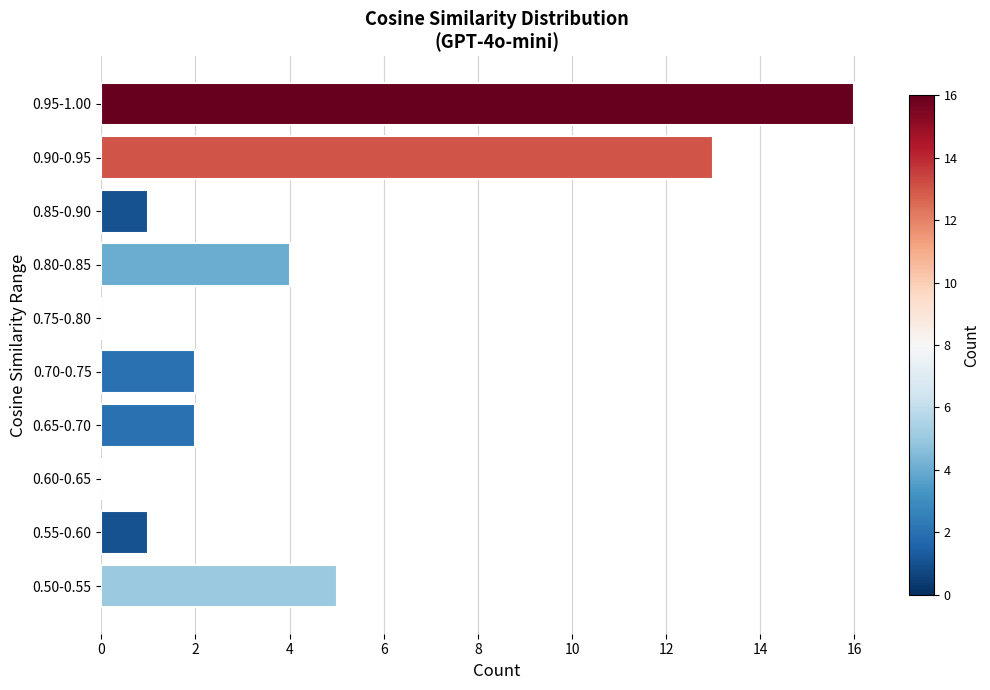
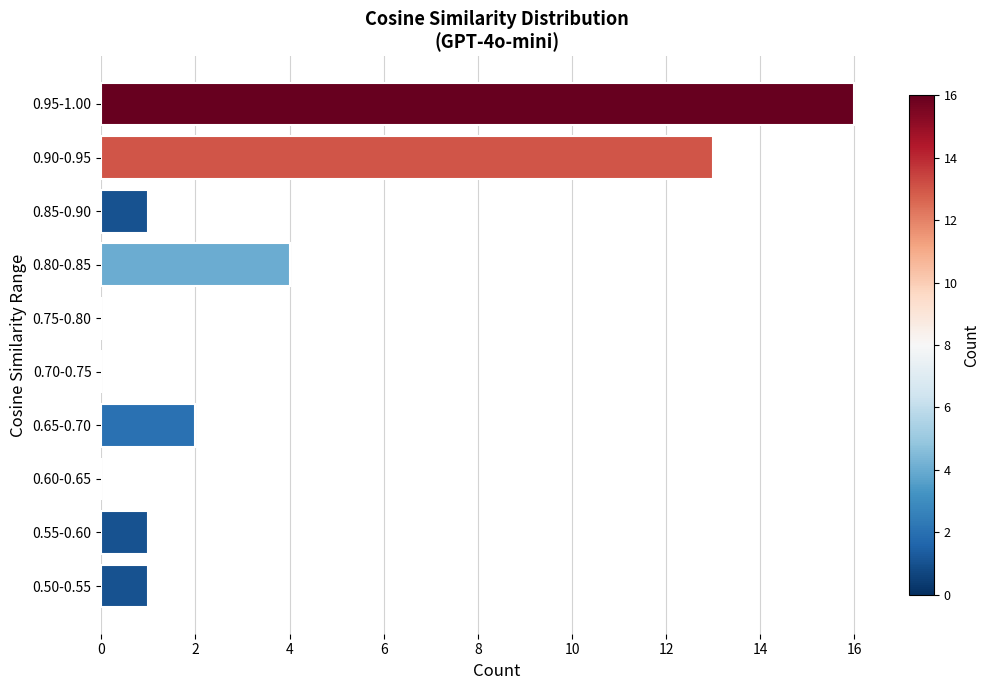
  {
    "0.95-1.00": 16,
    "0.90-0.95": 13,
    "0.85-0.90": 1,
    "0.80-0.85": 4,
    "0.75-0.80": 0,
-   "0.70-0.75": 2,
+   "0.70-0.75": 0,
    "0.65-0.70": 2,
    "0.60-0.65": 0,
    "0.55-0.60": 1,
-   "0.50-0.55": 5
+   "0.50-0.55": 1
  }
